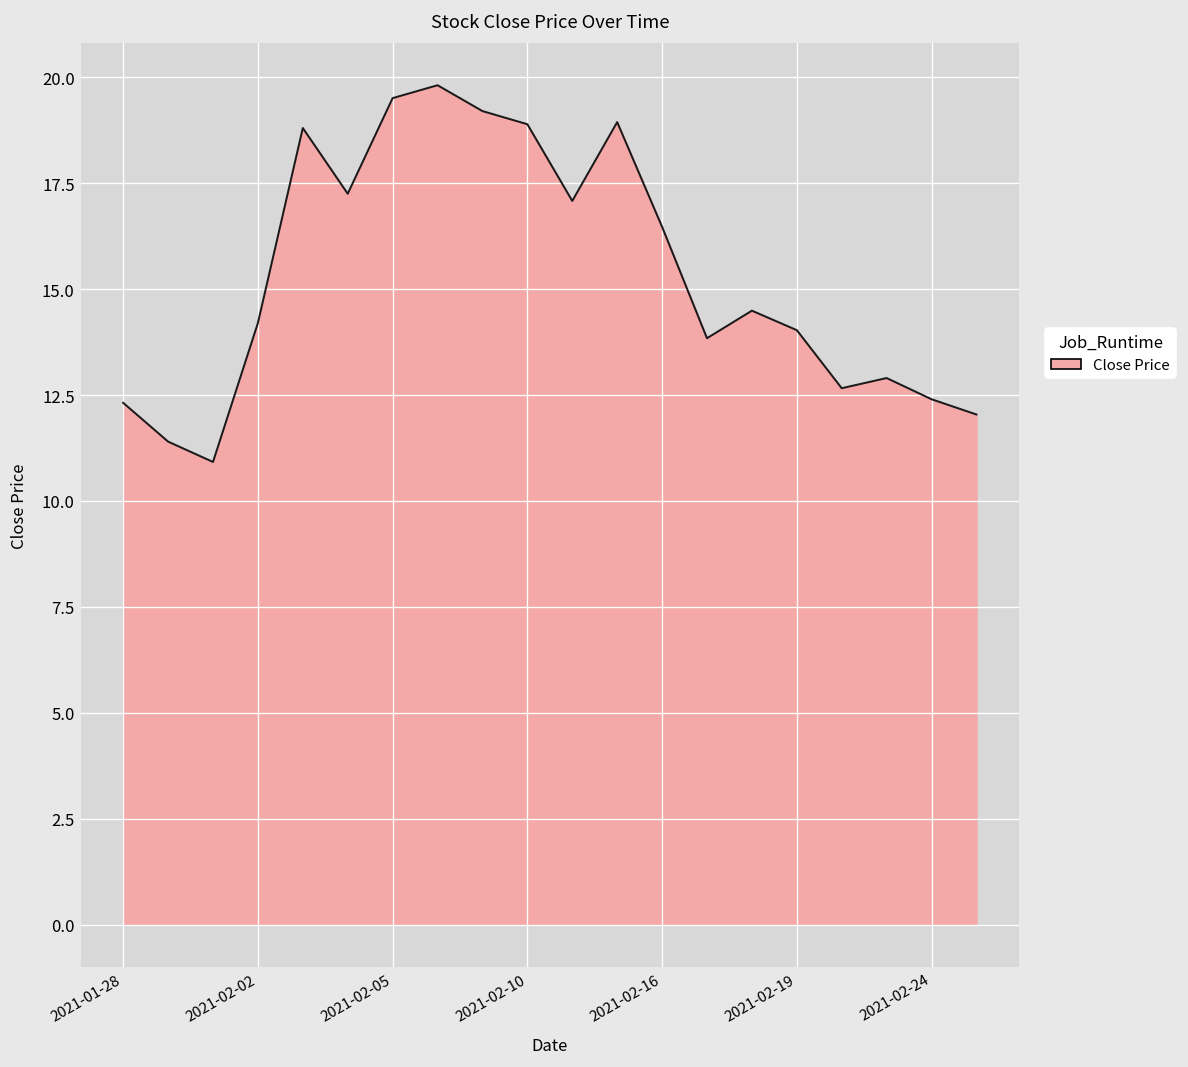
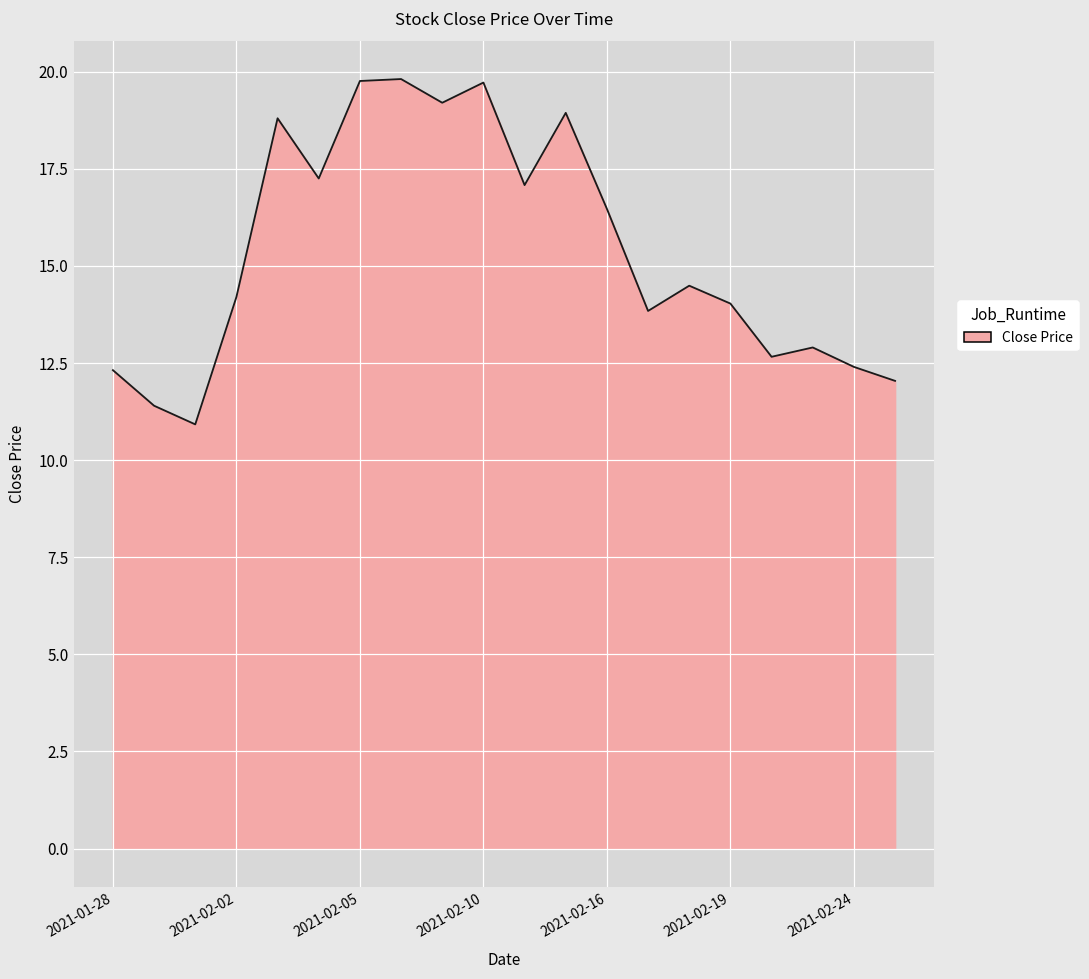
  {
    "2021-01-28": 12.3,
    "2021-02-02": 14.2,
-   "2021-02-05": 19.5,
-   "2021-02-10": 18.9,
+   "2021-02-05": 19.8,
+   "2021-02-10": 19.7,
    "2021-02-16": 16.5,
    "2021-02-19": 14.0,
    "2021-02-24": 12.4
  }
